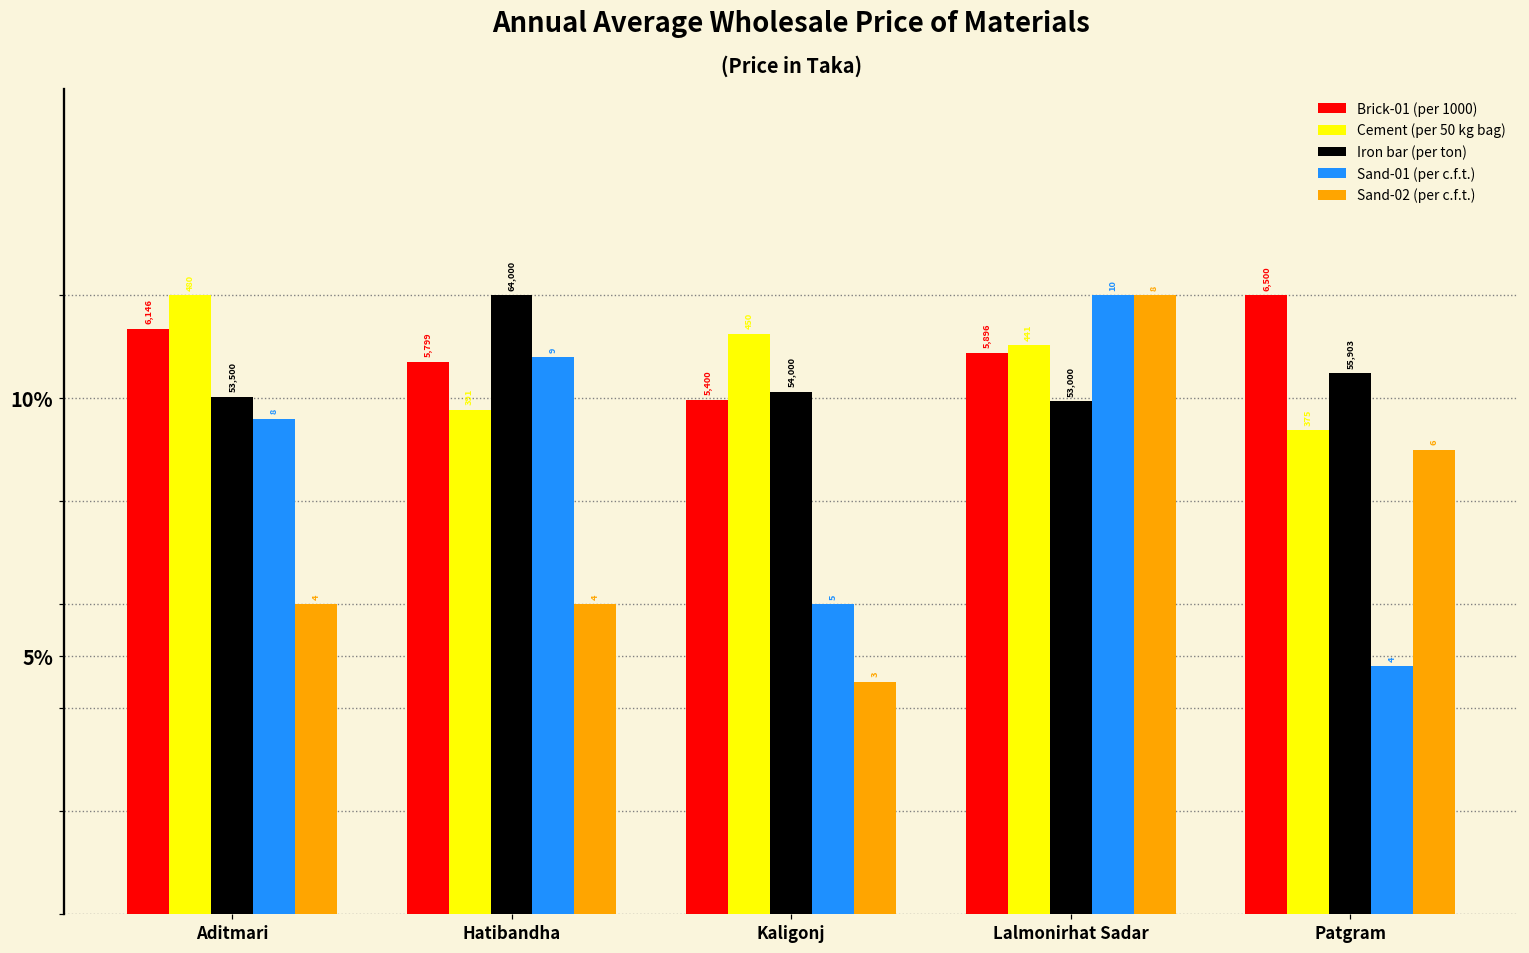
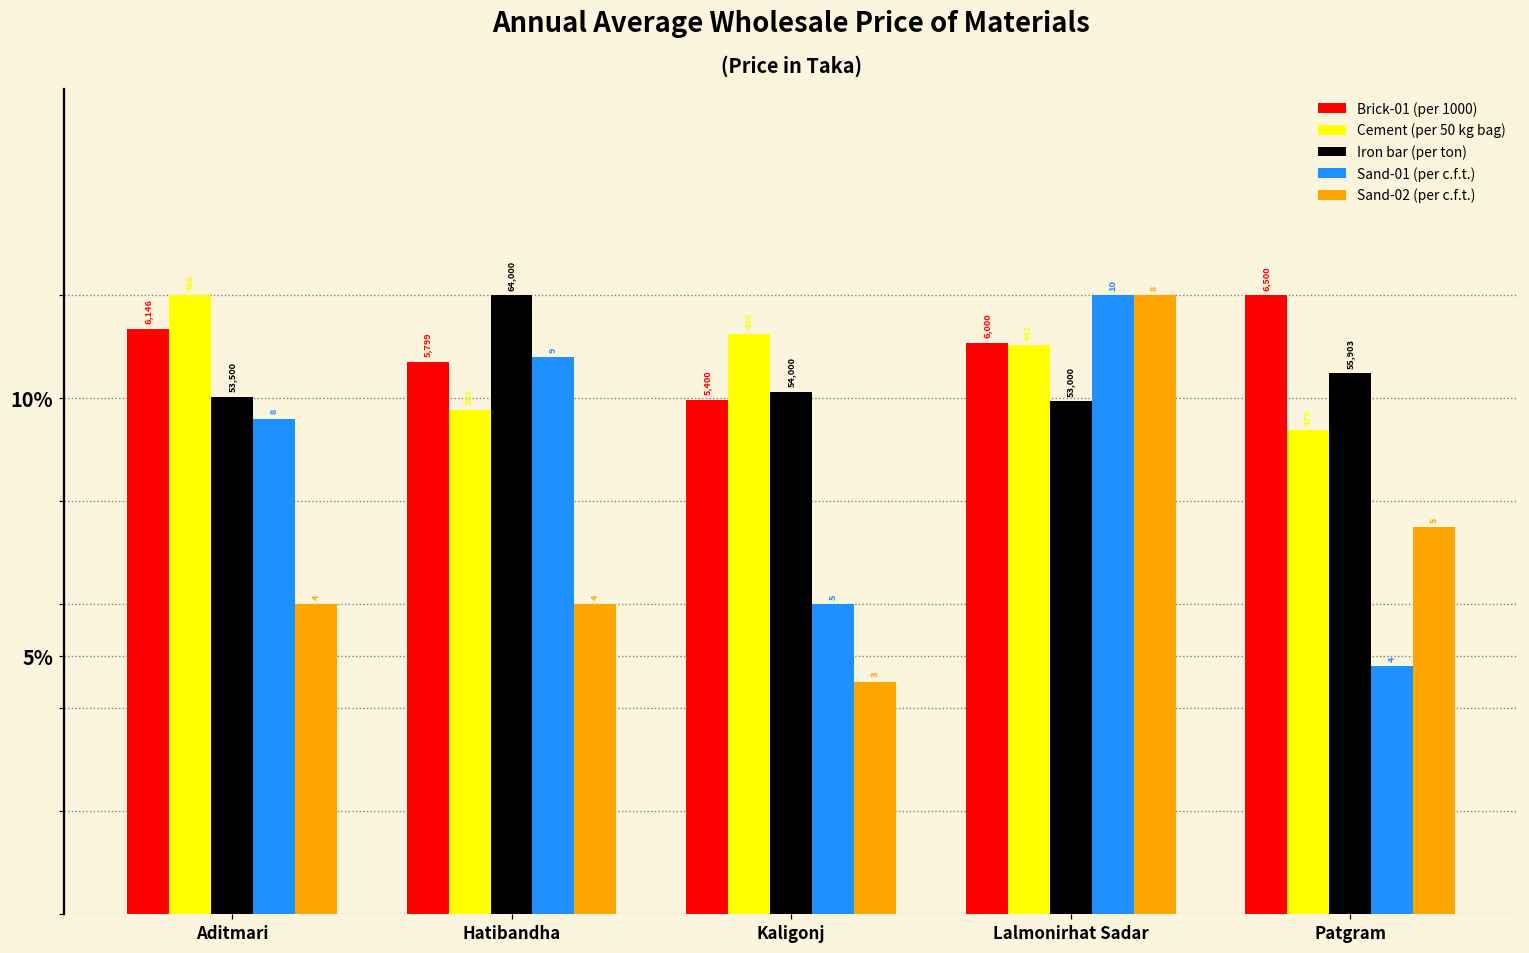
  {
    "Brick-01 (per 1000)": {
-     "Lalmonirhat Sadar": "5,896"
+     "Lalmonirhat Sadar": "6,000"
    },
    "Sand-02 (per c.f.t.)": {
-     "Patgram": "6"
+     "Patgram": "5"
    }
  }
